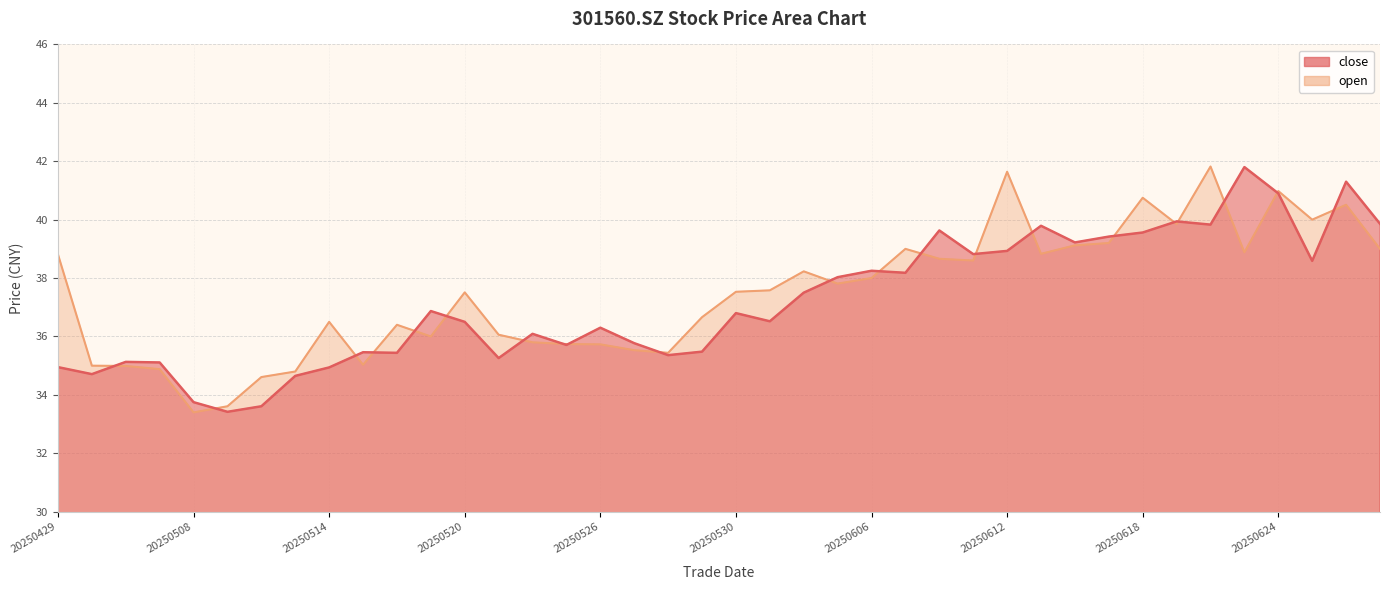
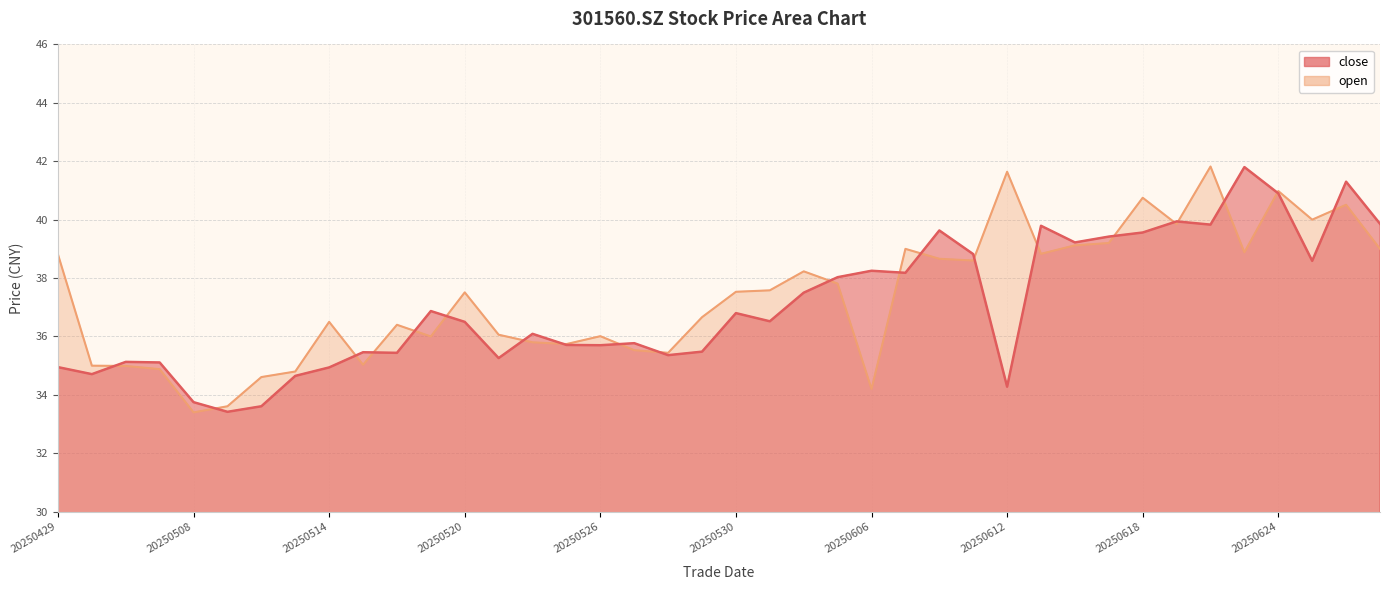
  {
    "open": {
      "20250429": 38.8,
      "20250508": 33.4,
      "20250514": 36.5,
      "20250520": 37.5,
-     "20250526": 35.7,
+     "20250526": 36.0,
      "20250530": 37.5,
-     "20250606": 38.0,
+     "20250606": 34.2,
      "20250612": 41.6,
      "20250618": 40.8
    },
    "close": {
      "20250429": 35.0,
      "20250508": 33.8,
      "20250514": 34.9,
      "20250520": 36.5,
-     "20250526": 36.3,
+     "20250526": 35.7,
      "20250530": 36.8,
      "20250606": 38.3,
-     "20250612": 38.9,
+     "20250612": 34.3,
      "20250618": 39.6
    }
  }
